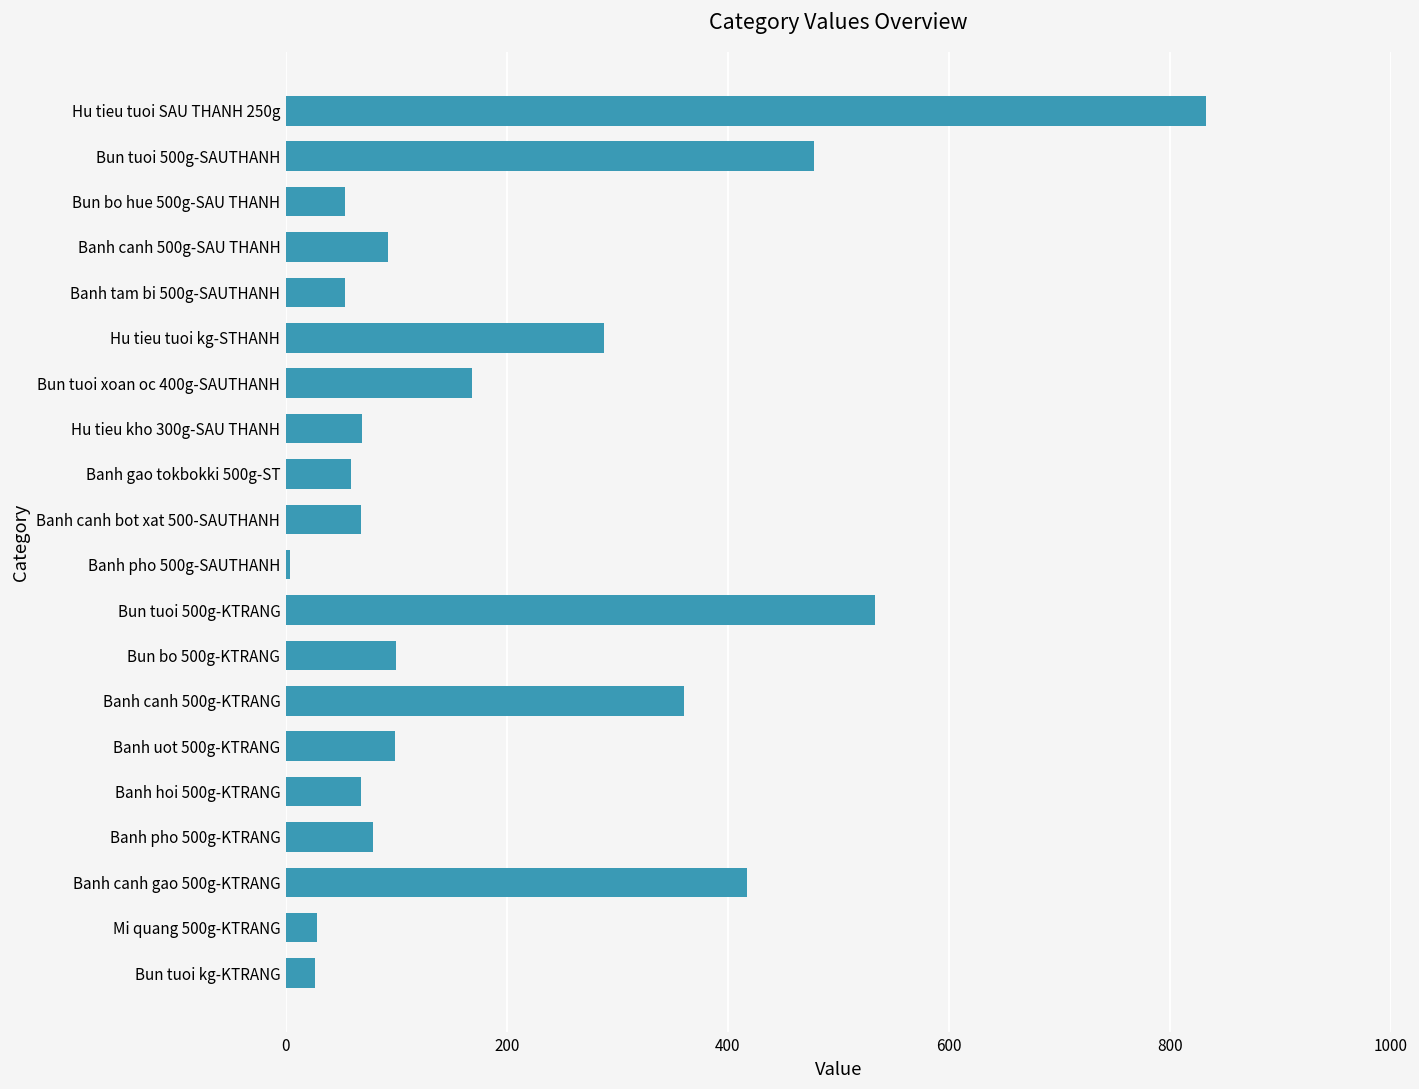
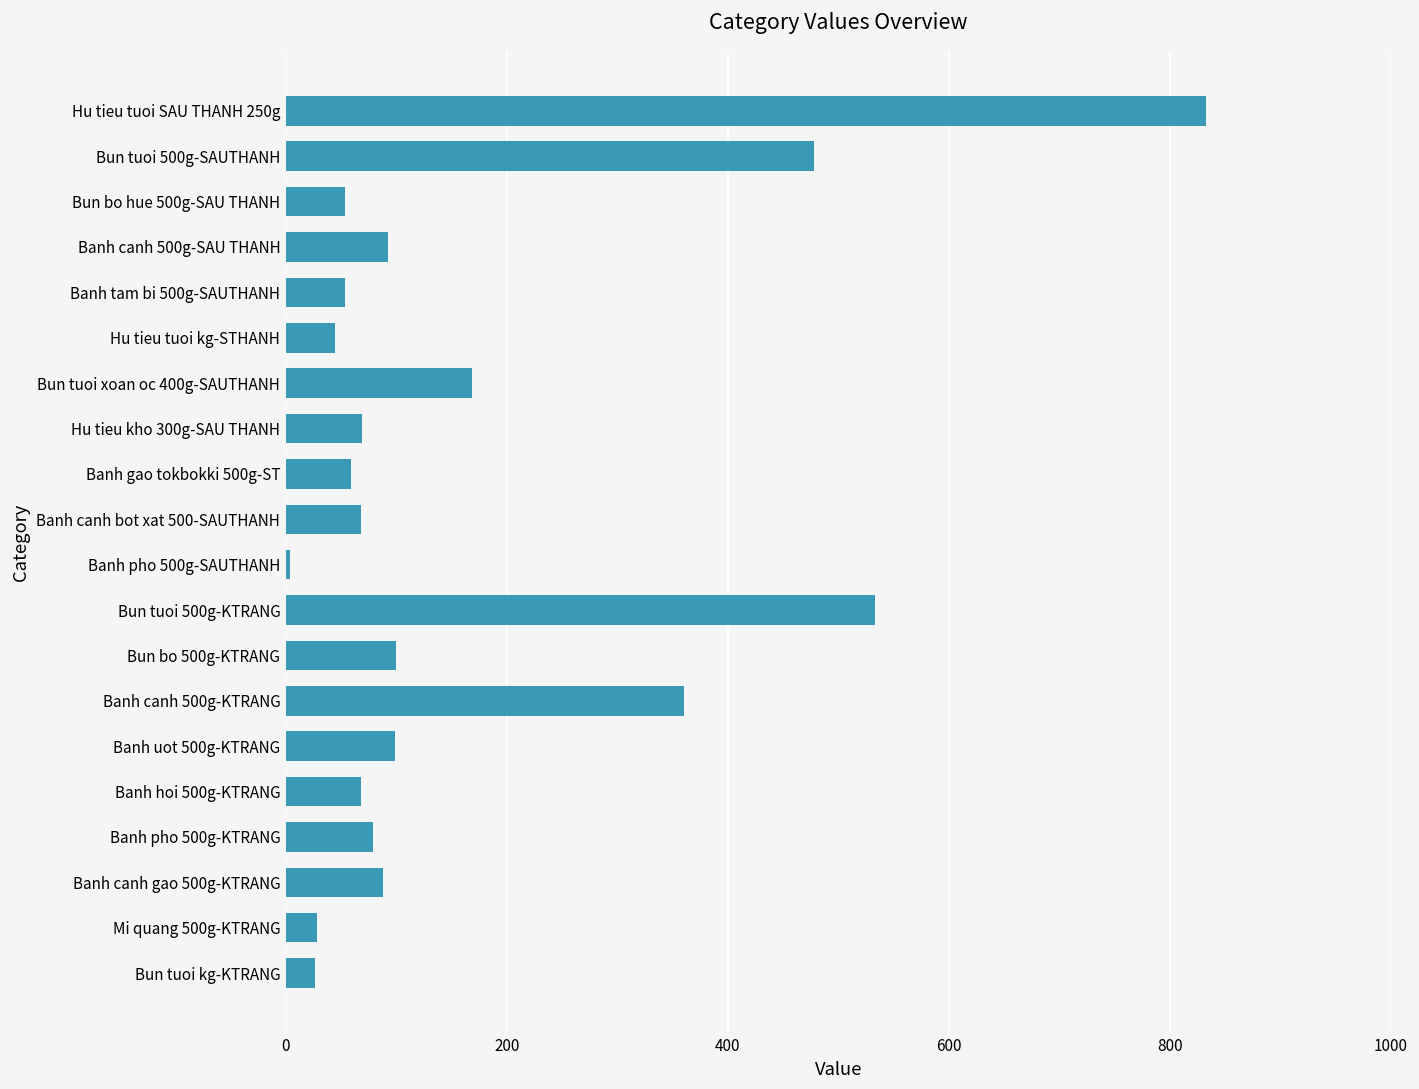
  {
    "Hu tieu tuoi SAU THANH 250g": 833,
    "Bun tuoi 500g-SAUTHANH": 478,
    "Bun bo hue 500g-SAU THANH": 54,
    "Banh canh 500g-SAU THANH": 93,
    "Banh tam bi 500g-SAUTHANH": 54,
-   "Hu tieu tuoi kg-STHANH": 288,
+   "Hu tieu tuoi kg-STHANH": 45,
    "Bun tuoi xoan oc 400g-SAUTHANH": 169,
    "Hu tieu kho 300g-SAU THANH": 69,
    "Banh gao tokbokki 500g-ST": 59,
    "Banh canh bot xat 500-SAUTHANH": 68,
    "Banh pho 500g-SAUTHANH": 4,
    "Bun tuoi 500g-KTRANG": 533,
    "Bun bo 500g-KTRANG": 100,
    "Banh canh 500g-KTRANG": 360,
    "Banh uot 500g-KTRANG": 99,
    "Banh hoi 500g-KTRANG": 68,
    "Banh pho 500g-KTRANG": 79,
-   "Banh canh gao 500g-KTRANG": 417,
+   "Banh canh gao 500g-KTRANG": 88,
    "Mi quang 500g-KTRANG": 28,
    "Bun tuoi kg-KTRANG": 27
  }
